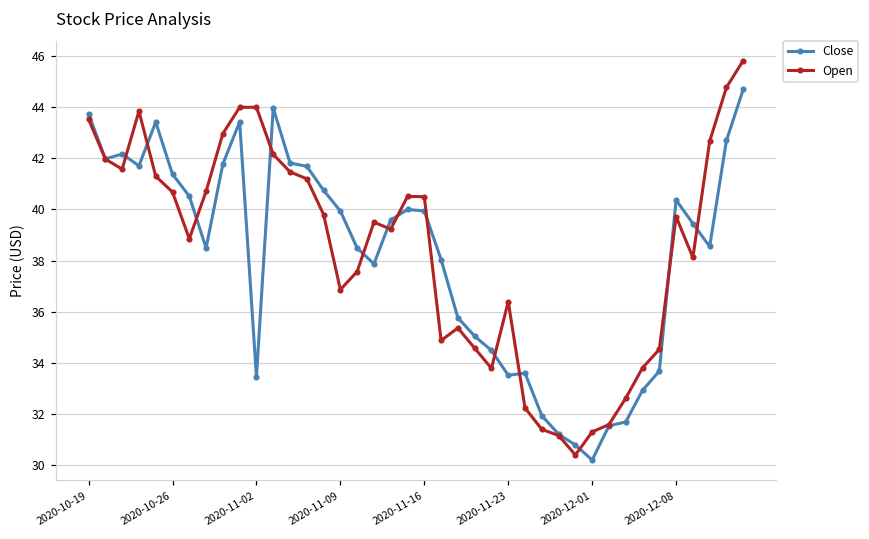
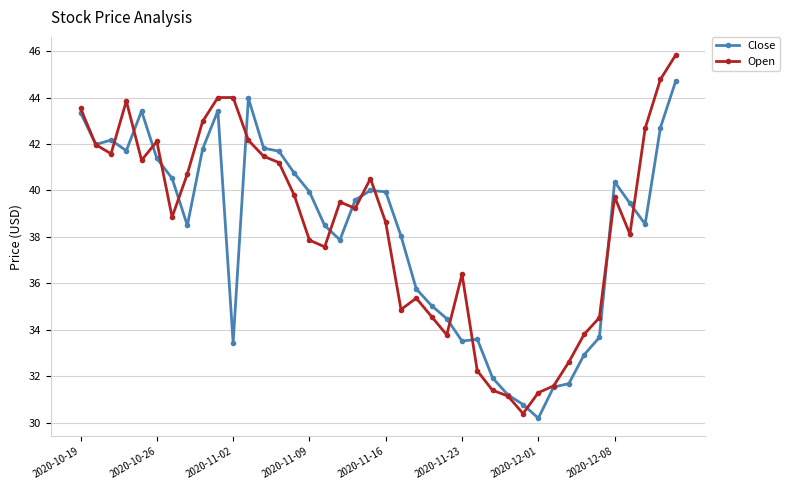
  {
    "Close": {
-     "2020-10-19": 43.7,
+     "2020-10-19": 43.4,
      "2020-10-26": 41.4,
      "2020-11-02": 33.4,
      "2020-11-09": 39.9,
      "2020-11-16": 39.9,
      "2020-11-23": 33.5,
      "2020-12-01": 30.2,
      "2020-12-08": 40.4
    },
    "Open": {
      "2020-10-19": 43.5,
-     "2020-10-26": 40.7,
+     "2020-10-26": 42.1,
      "2020-11-02": 44.0,
-     "2020-11-09": 36.9,
-     "2020-11-16": 40.5,
+     "2020-11-09": 37.9,
+     "2020-11-16": 38.6,
      "2020-11-23": 36.4,
      "2020-12-01": 31.3,
      "2020-12-08": 39.7
    }
  }
